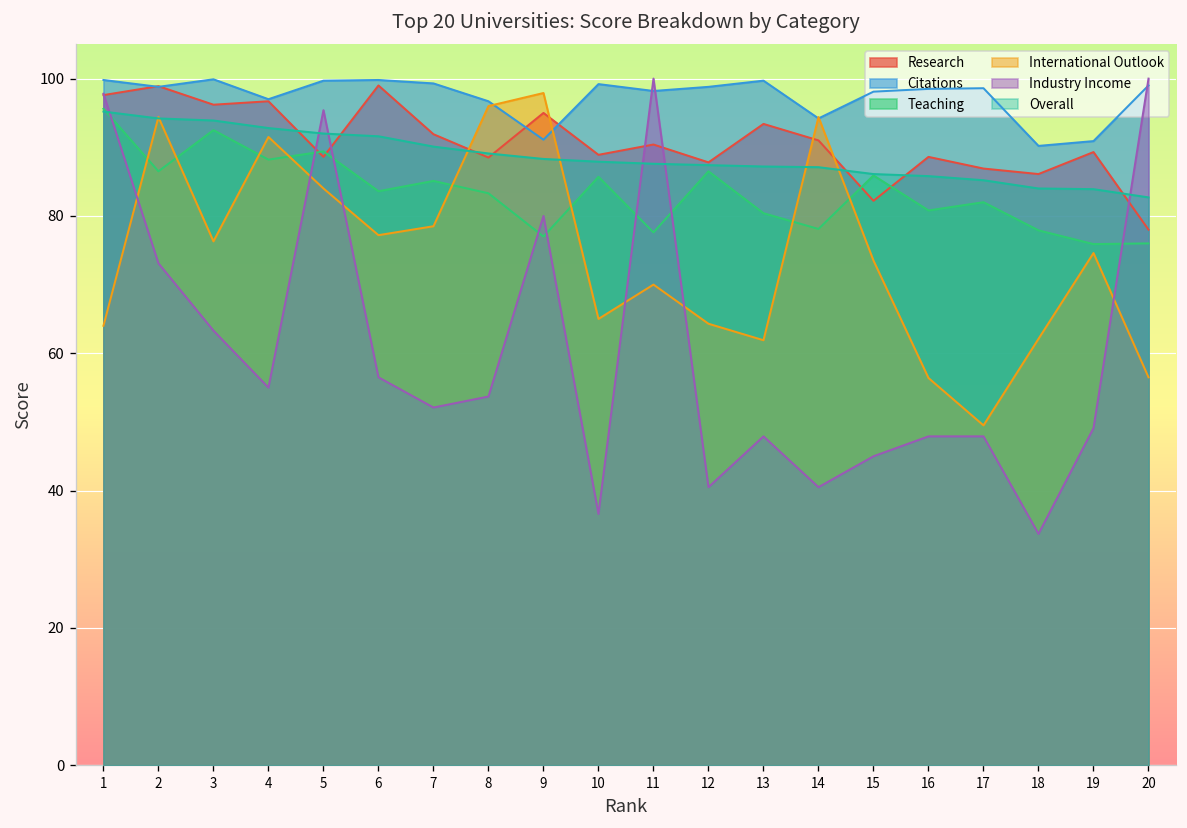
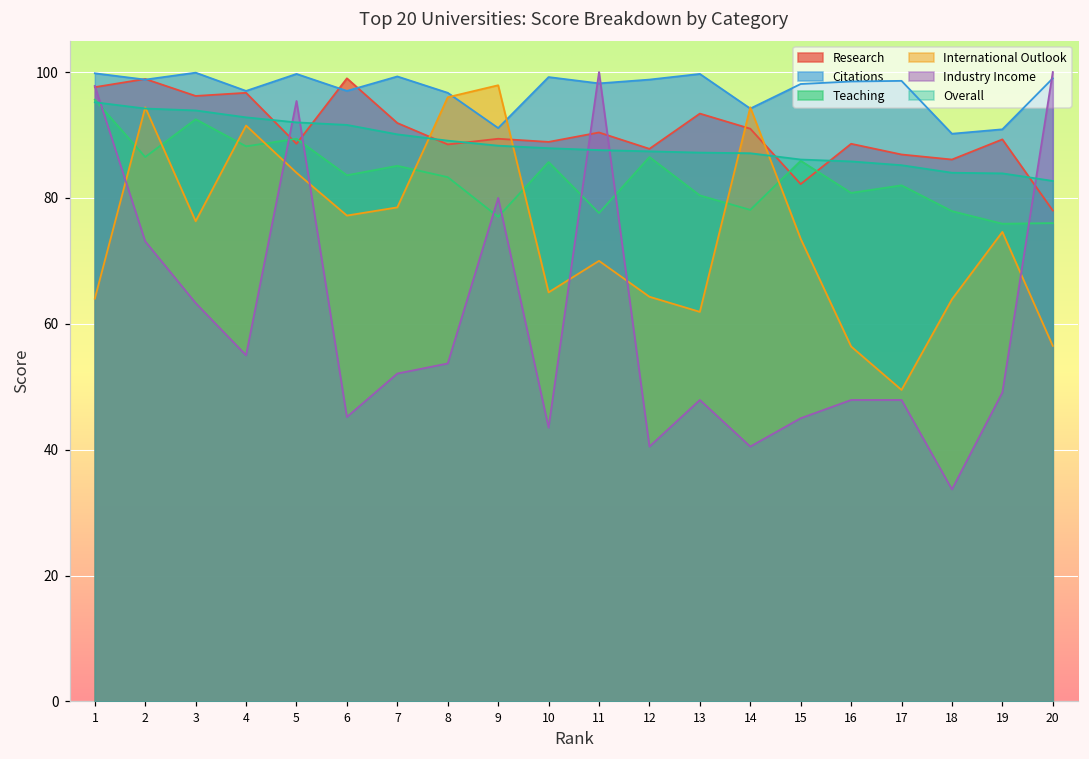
  {
    "Research": {
      "3": 96,
      "5": 89,
      "6": 99,
      "7": 92,
      "8": 89,
-     "9": 95,
+     "9": 89,
      "10": 89,
      "11": 90,
      "13": 93,
      "14": 91,
      "15": 82,
      "16": 89,
      "17": 87,
      "18": 86,
      "19": 89,
      "20": 78
    },
    "Citations": {
      "1": 100,
      "3": 100,
      "5": 100,
-     "6": 100,
+     "6": 97,
      "7": 99,
      "8": 97,
      "9": 91,
      "10": 99,
      "11": 98,
      "12": 99,
      "13": 100,
      "18": 90,
      "19": 91
    },
    "International Outlook": {
      "1": 64,
      "3": 76,
      "4": 92,
      "5": 84,
      "6": 77,
      "7": 79,
      "8": 96,
      "9": 98,
      "10": 65,
      "11": 70,
      "12": 64,
      "13": 62,
      "15": 74,
      "16": 56,
      "17": 50,
-     "18": 62,
+     "18": 64,
      "19": 75,
      "20": 57
    },
    "Industry Income": {
      "2": 73,
      "3": 63,
      "4": 55,
      "5": 95,
-     "6": 57,
+     "6": 45,
      "7": 52,
      "8": 54,
      "9": 80,
-     "10": 37,
+     "10": 44,
      "11": 100,
      "12": 41,
      "13": 48,
      "14": 41,
      "15": 45,
      "16": 48,
      "17": 48,
      "18": 34,
      "19": 49
    }
  }
